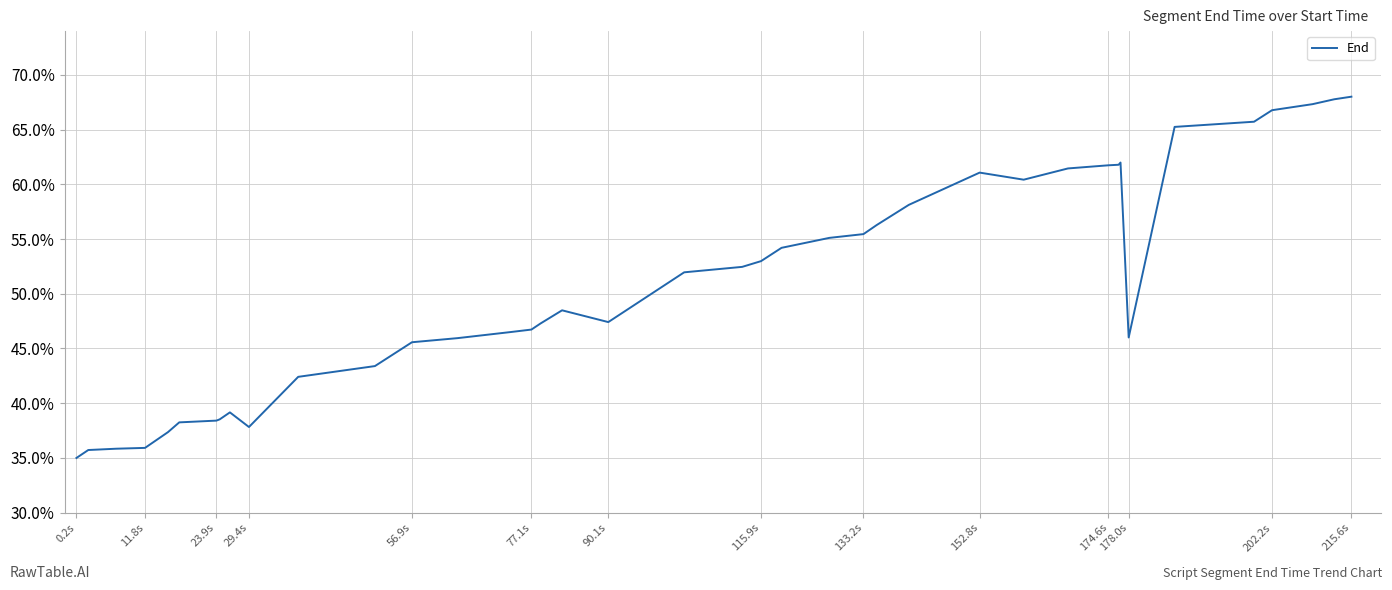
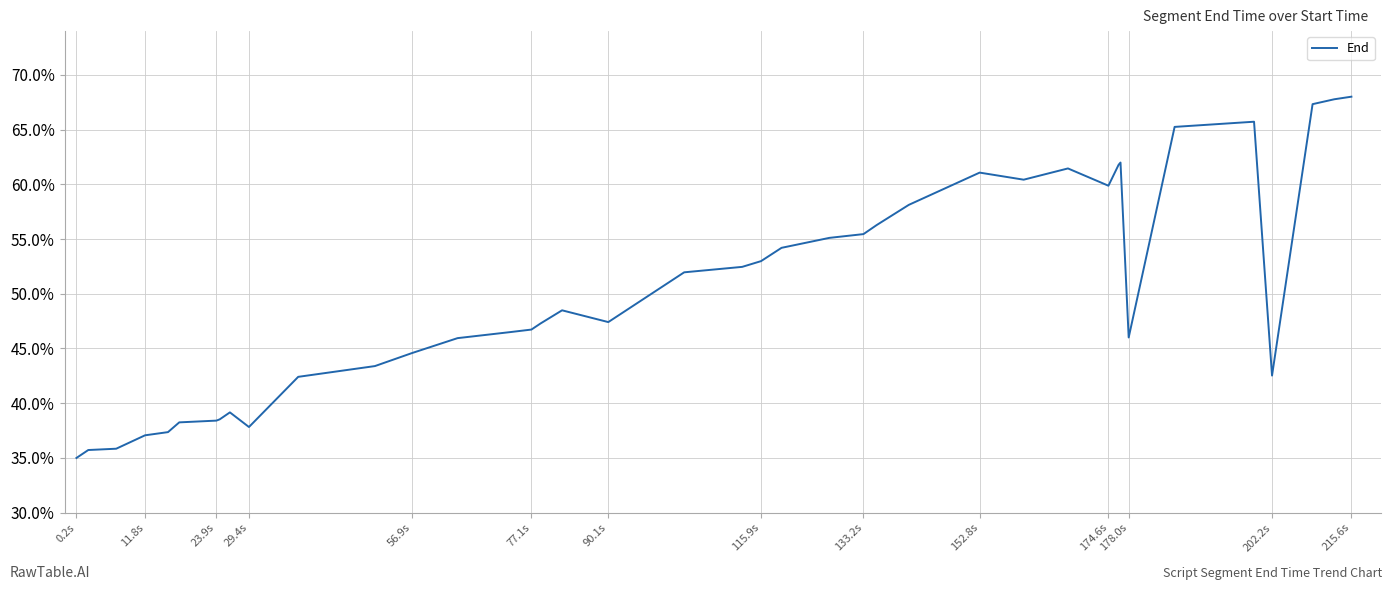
  {
    "0.2s": "35.0%",
-   "11.8s": "35.9%",
+   "11.8s": "37.1%",
    "23.9s": "38.4%",
    "29.4s": "37.8%",
-   "56.9s": "45.6%",
+   "56.9s": "44.6%",
    "77.1s": "46.7%",
    "90.1s": "47.4%",
    "115.9s": "53.0%",
    "133.2s": "55.4%",
    "152.8s": "61.1%",
-   "174.6s": "61.7%",
+   "174.6s": "59.9%",
    "178.0s": "46.0%",
-   "202.2s": "66.8%",
+   "202.2s": "42.5%",
    "215.6s": "68.0%"
  }
